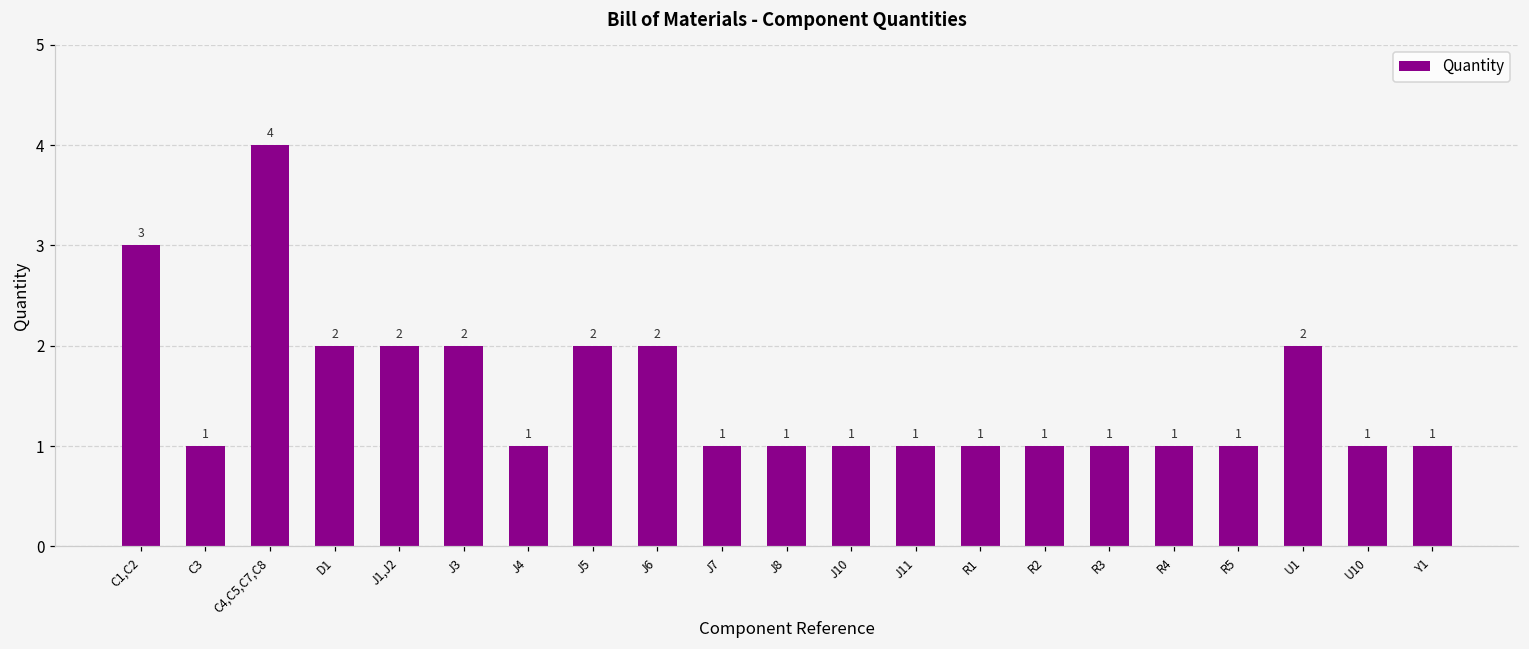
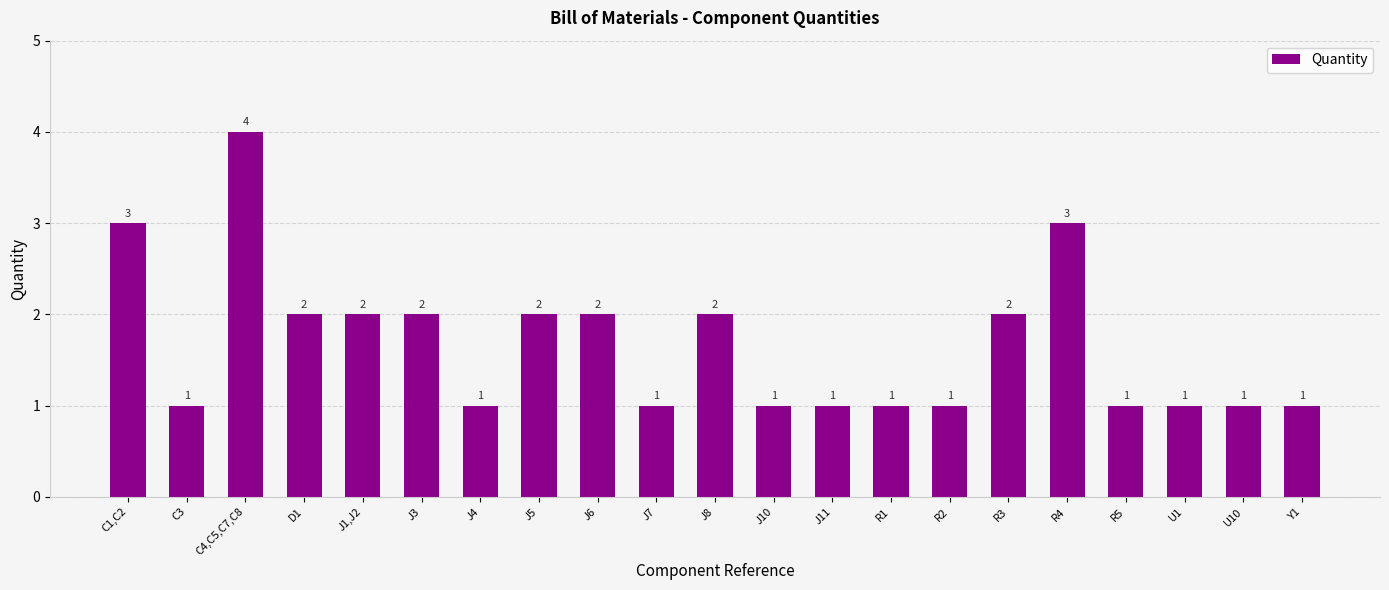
  {
    "C1,C2": 3,
    "C3": 1,
    "C4,C5,C7,C8": 4,
    "D1": 2,
    "J1,J2": 2,
    "J3": 2,
    "J4": 1,
    "J5": 2,
    "J6": 2,
    "J7": 1,
-   "J8": 1,
+   "J8": 2,
    "J10": 1,
    "J11": 1,
    "R1": 1,
    "R2": 1,
-   "R3": 1,
-   "R4": 1,
+   "R3": 2,
+   "R4": 3,
    "R5": 1,
-   "U1": 2,
+   "U1": 1,
    "U10": 1,
    "Y1": 1
  }
